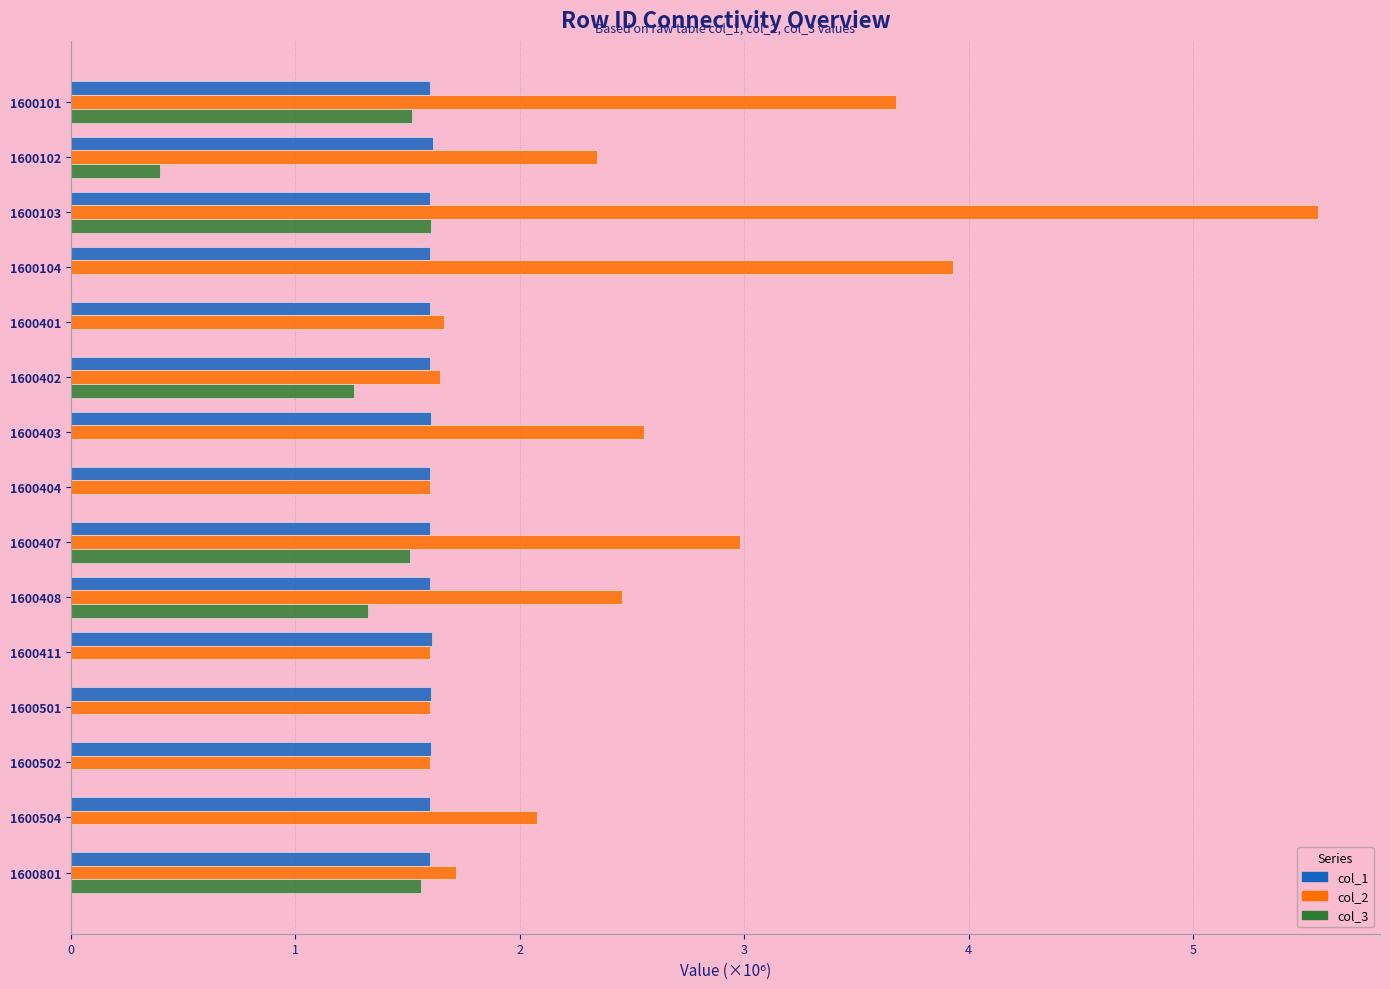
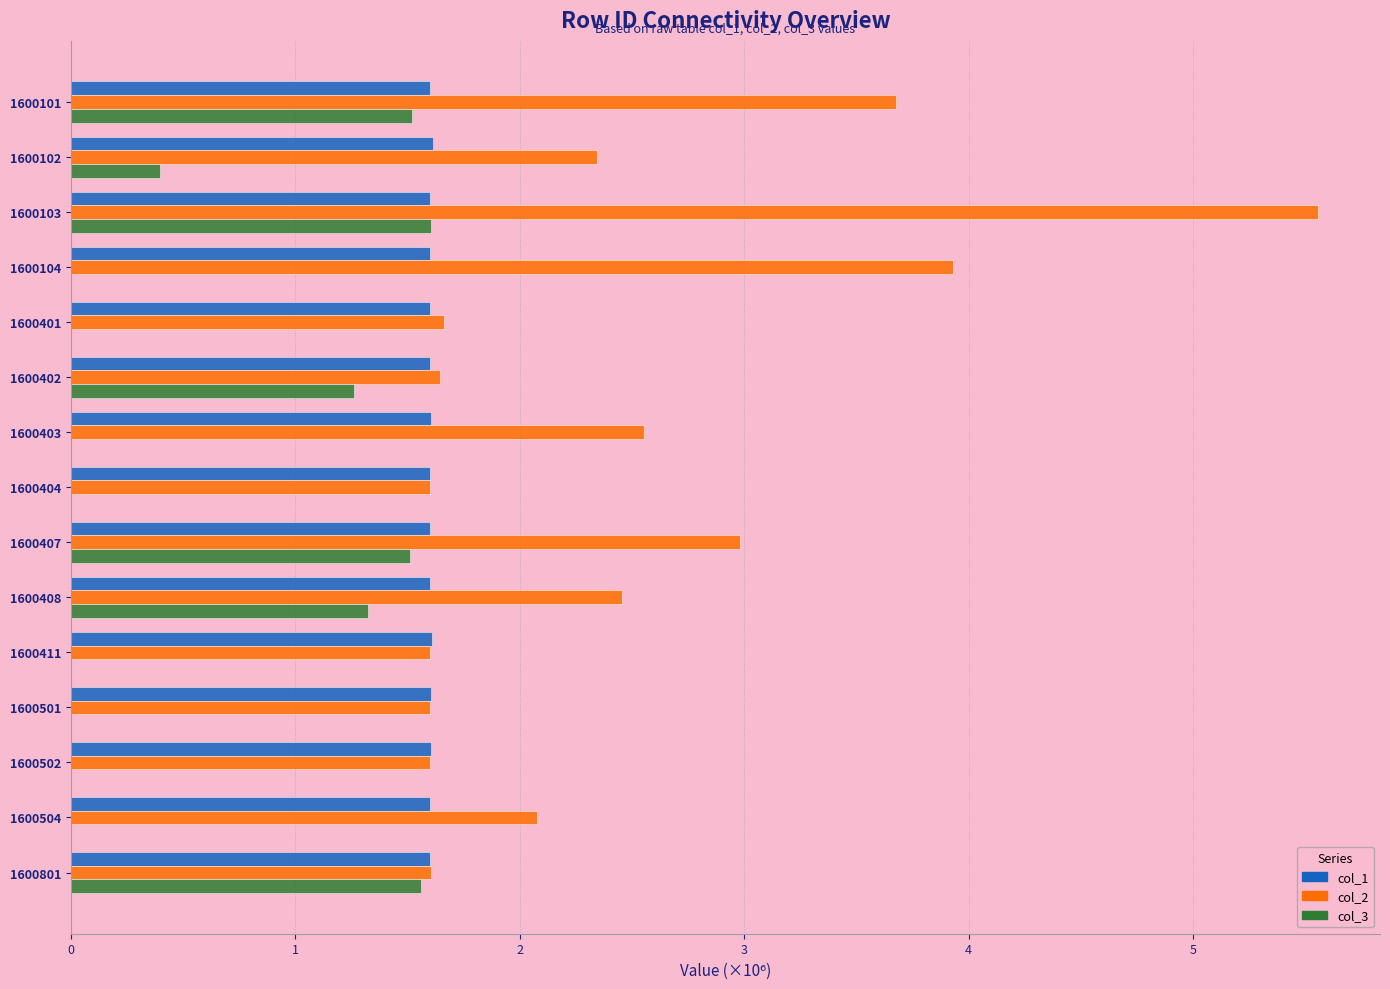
  {
    "col_1": {
      "1600101": 1.60,
      "1600102": 1.61,
      "1600103": 1.60,
      "1600104": 1.60,
      "1600401": 1.60,
      "1600402": 1.60,
      "1600403": 1.60,
      "1600404": 1.60,
      "1600407": 1.60,
      "1600408": 1.60,
      "1600411": 1.61,
      "1600501": 1.60,
      "1600502": 1.60,
      "1600504": 1.60,
      "1600801": 1.60
    },
    "col_2": {
      "1600101": 3.68,
      "1600102": 2.34,
      "1600103": 5.56,
      "1600104": 3.93,
      "1600401": 1.66,
      "1600402": 1.64,
      "1600403": 2.55,
      "1600404": 1.60,
      "1600407": 2.98,
      "1600408": 2.45,
      "1600411": 1.60,
      "1600501": 1.60,
      "1600502": 1.60,
      "1600504": 2.08,
-     "1600801": 1.71
+     "1600801": 1.61
    },
    "col_3": {
      "1600101": 1.52,
      "1600102": 0.39,
      "1600103": 1.61,
      "1600104": 0.00,
      "1600401": 0.00,
      "1600402": 1.26,
      "1600403": 0.00,
      "1600404": 0.00,
      "1600407": 1.51,
      "1600408": 1.32,
      "1600411": 0.00,
      "1600501": 0.00,
      "1600502": 0.00,
      "1600504": 0.00,
      "1600801": 1.56
    }
  }
